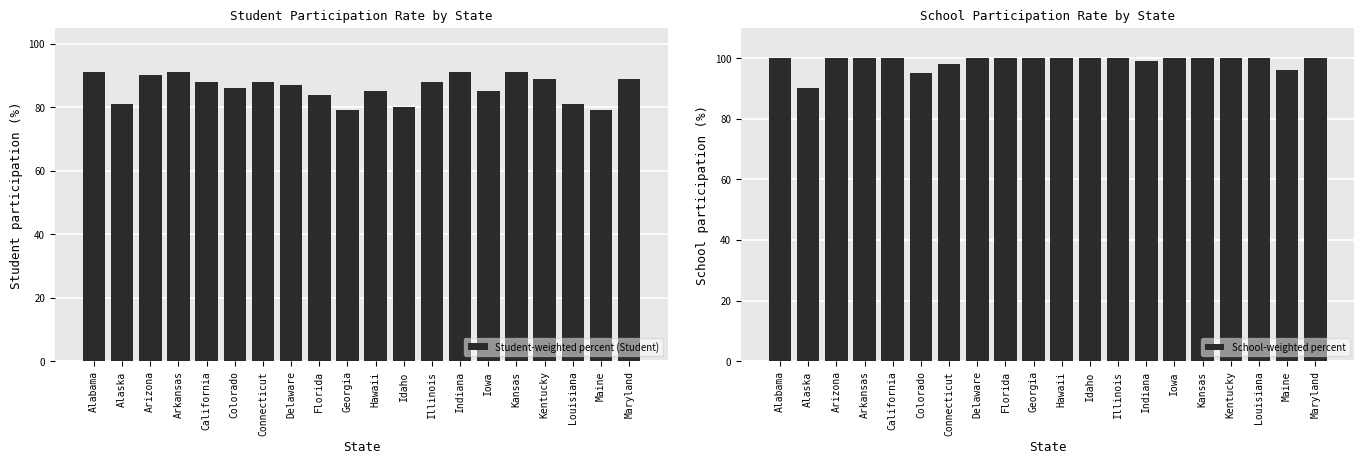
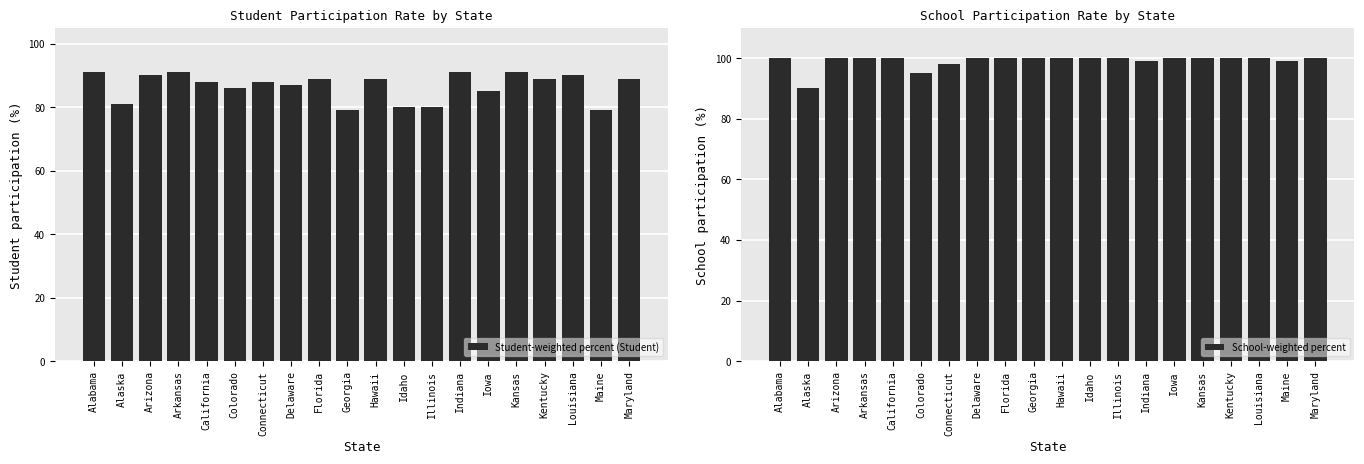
  {
    "Student Participation Rate by State": {
      "Alabama": 91,
      "Alaska": 81,
      "Arizona": 90,
      "Arkansas": 91,
      "California": 88,
      "Colorado": 86,
      "Connecticut": 88,
      "Delaware": 87,
-     "Florida": 84,
+     "Florida": 89,
      "Georgia": 79,
-     "Hawaii": 85,
+     "Hawaii": 89,
      "Idaho": 80,
-     "Illinois": 88,
+     "Illinois": 80,
      "Indiana": 91,
      "Iowa": 85,
      "Kansas": 91,
      "Kentucky": 89,
-     "Louisiana": 81,
+     "Louisiana": 90,
      "Maine": 79,
      "Maryland": 89
    },
    "School Participation Rate by State": {
      "Alabama": 100,
      "Alaska": 90,
      "Arizona": 100,
      "Arkansas": 100,
      "California": 100,
      "Colorado": 95,
      "Connecticut": 98,
      "Delaware": 100,
      "Florida": 100,
      "Georgia": 100,
      "Hawaii": 100,
      "Idaho": 100,
      "Illinois": 100,
      "Indiana": 99,
      "Iowa": 100,
      "Kansas": 100,
      "Kentucky": 100,
      "Louisiana": 100,
-     "Maine": 96,
+     "Maine": 99,
      "Maryland": 100
    }
  }
